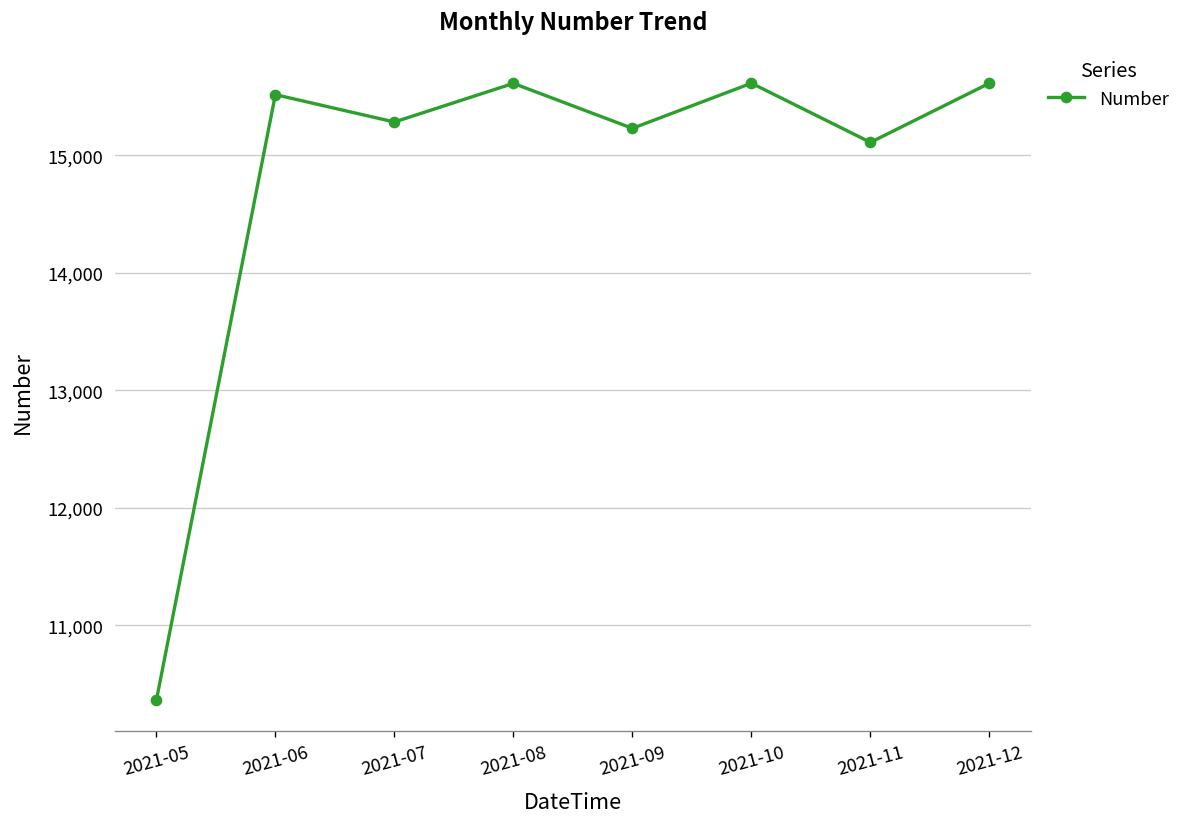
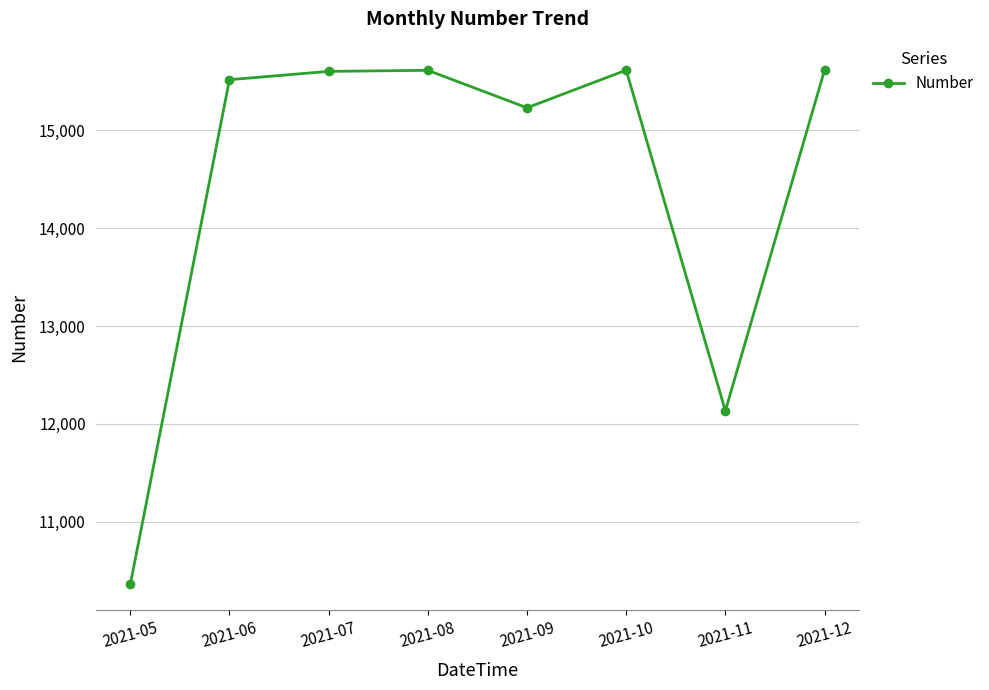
  {
    "2021-05": "10,400",
    "2021-06": "15,500",
-   "2021-07": "15,300",
+   "2021-07": "15,600",
    "2021-08": "15,600",
    "2021-09": "15,200",
    "2021-10": "15,600",
-   "2021-11": "15,100",
+   "2021-11": "12,100",
    "2021-12": "15,600"
  }
